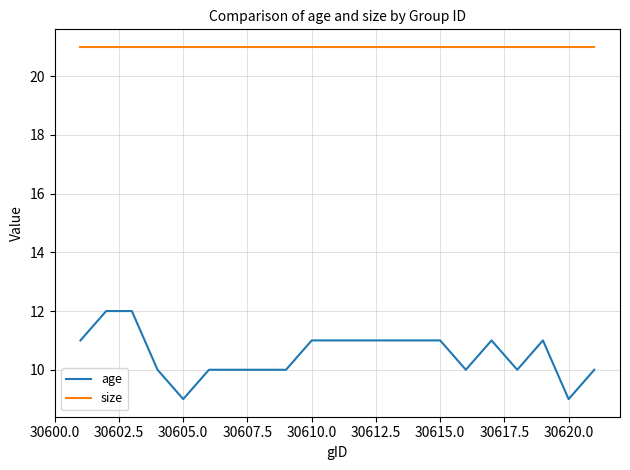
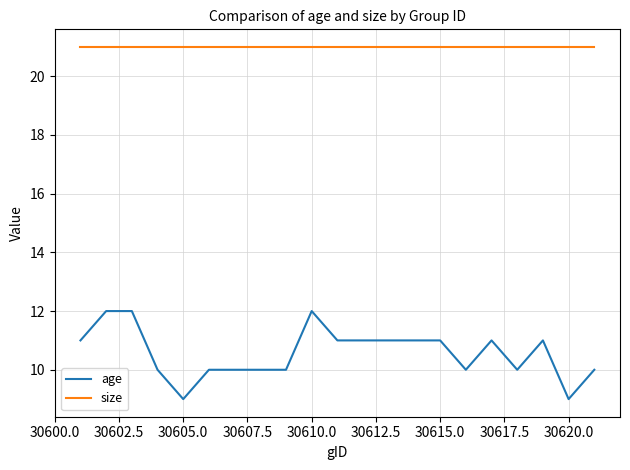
  {
    "age": {
      "30605.0": 9,
-     "30610.0": 11,
+     "30610.0": 12,
      "30615.0": 11,
      "30620.0": 9
    },
    "size": {
      "30605.0": 21,
      "30610.0": 21,
      "30615.0": 21,
      "30620.0": 21
    }
  }
